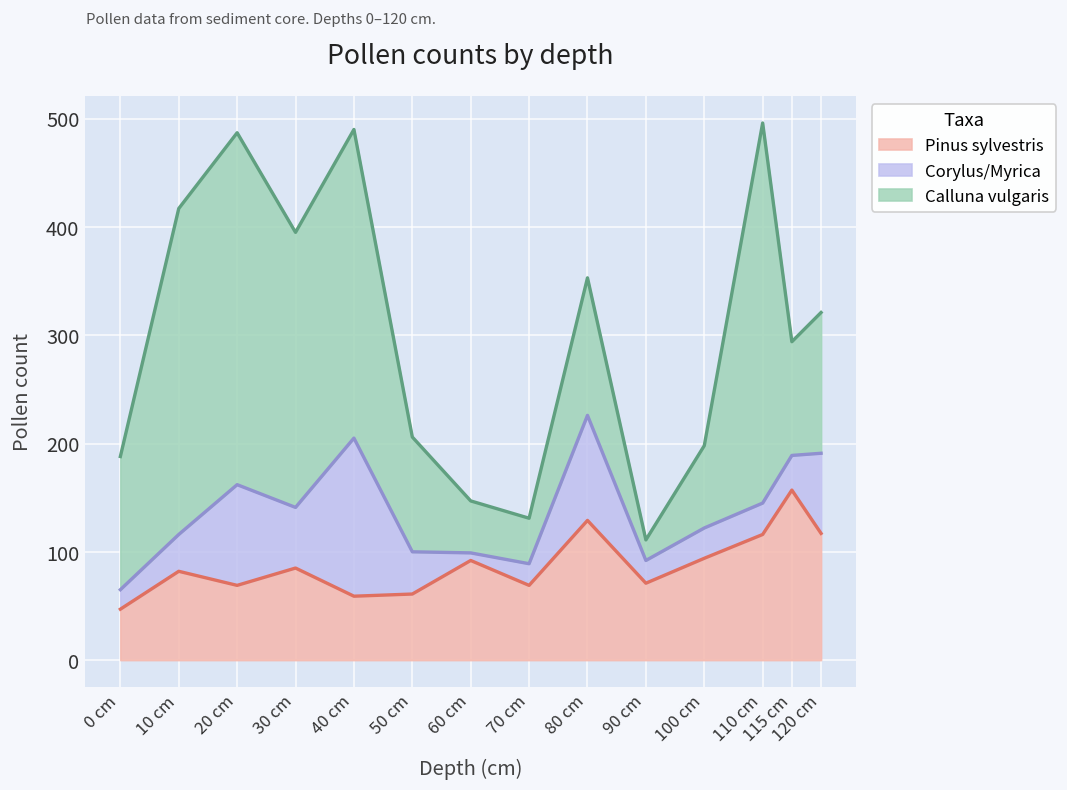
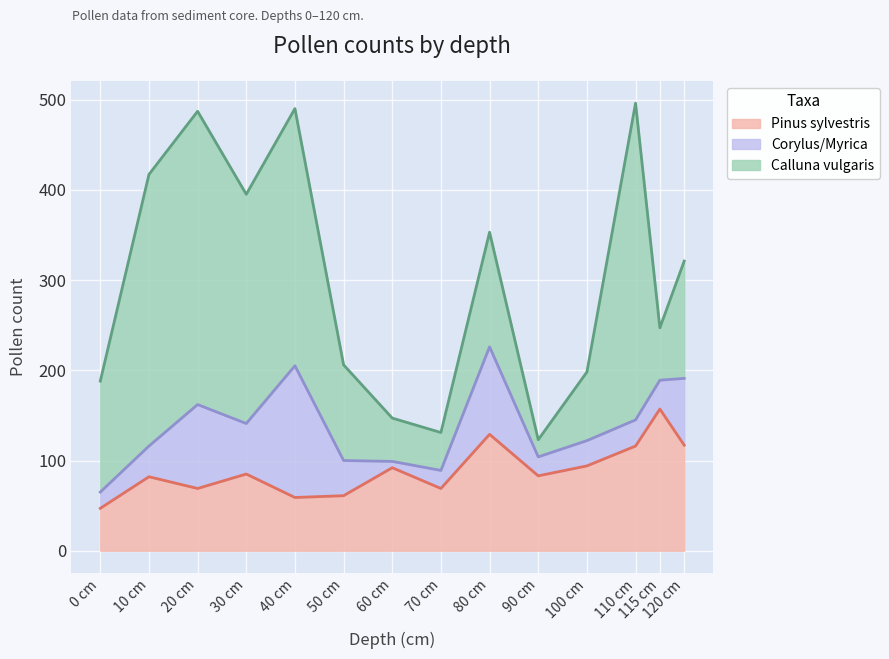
  {
    "Pinus sylvestris": {
      "0 cm": 50,
      "10 cm": 80,
      "20 cm": 70,
      "30 cm": 90,
      "40 cm": 60,
      "50 cm": 60,
      "60 cm": 90,
      "70 cm": 70,
      "80 cm": 130,
-     "90 cm": 70,
+     "90 cm": 80,
      "100 cm": 90,
      "110 cm": 120,
      "115 cm": 160,
      "120 cm": 120
    },
    "Corylus/Myrica": {
      "0 cm": 20,
      "10 cm": 30,
      "20 cm": 90,
      "30 cm": 60,
      "40 cm": 150,
      "50 cm": 40,
      "60 cm": 10,
      "70 cm": 20,
      "80 cm": 100,
      "90 cm": 20,
      "100 cm": 30,
      "110 cm": 30,
      "115 cm": 30,
      "120 cm": 70
    },
    "Calluna vulgaris": {
      "0 cm": 120,
      "10 cm": 300,
      "20 cm": 330,
      "30 cm": 250,
      "40 cm": 290,
      "50 cm": 110,
      "60 cm": 50,
      "70 cm": 40,
      "80 cm": 130,
      "90 cm": 20,
      "100 cm": 80,
      "110 cm": 350,
-     "115 cm": 110,
+     "115 cm": 60,
      "120 cm": 130
    }
  }
